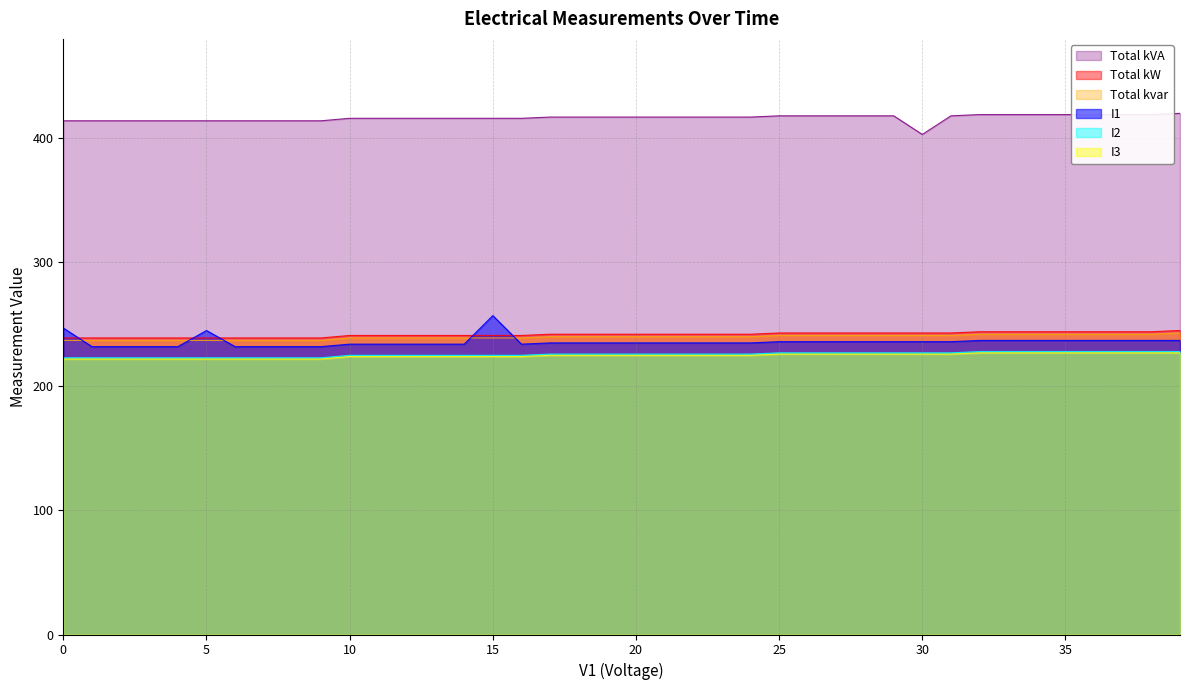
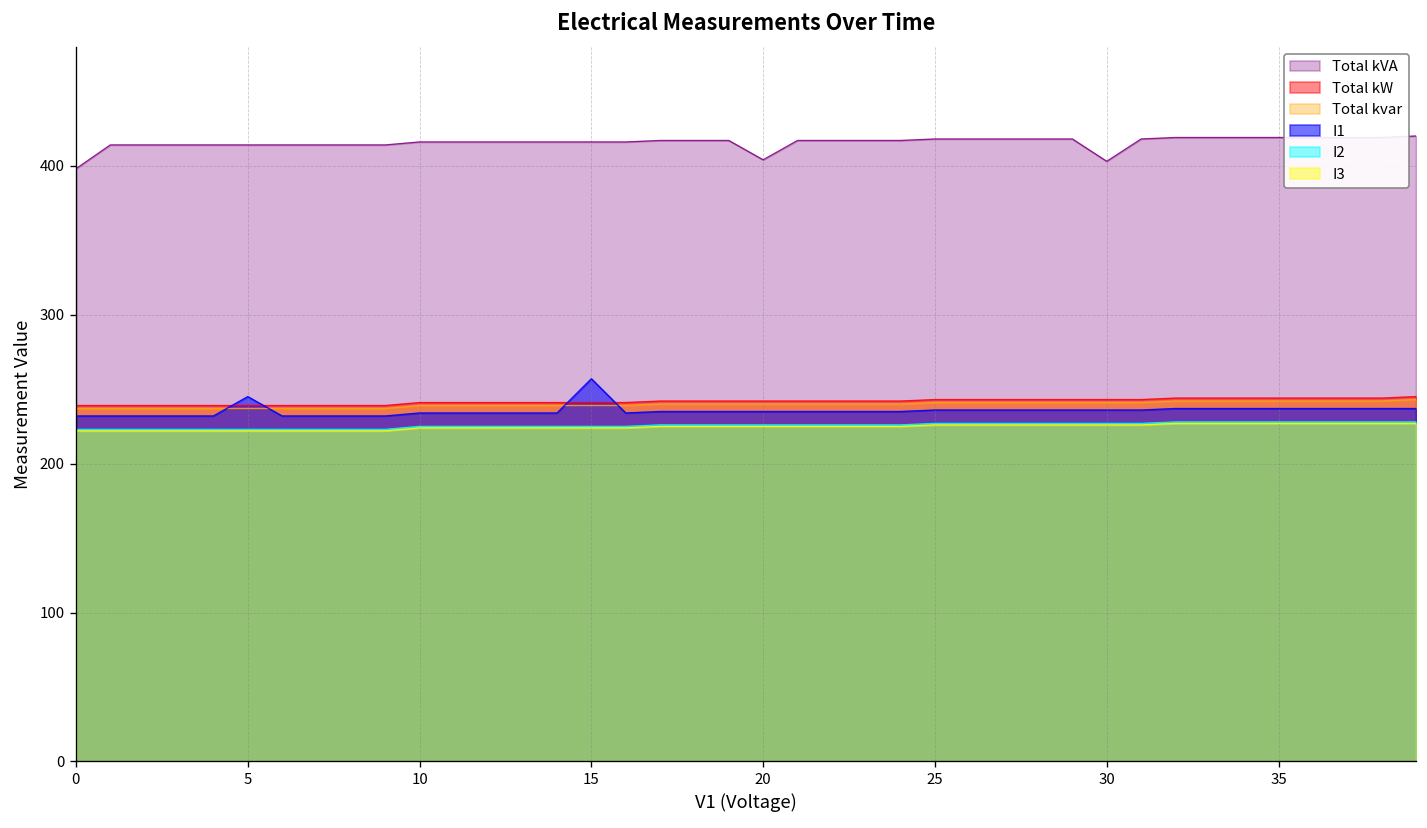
  {
    "Total kVA": {
-     "0": 414,
+     "0": 398,
      "5": 414,
      "10": 416,
      "15": 416,
-     "20": 417,
+     "20": 404,
      "25": 418,
      "30": 403,
      "35": 419
    },
    "I1": {
-     "0": 247,
+     "0": 232,
      "5": 245,
      "10": 234,
      "15": 257,
      "20": 235,
      "25": 236,
      "30": 236,
      "35": 237
    }
  }
